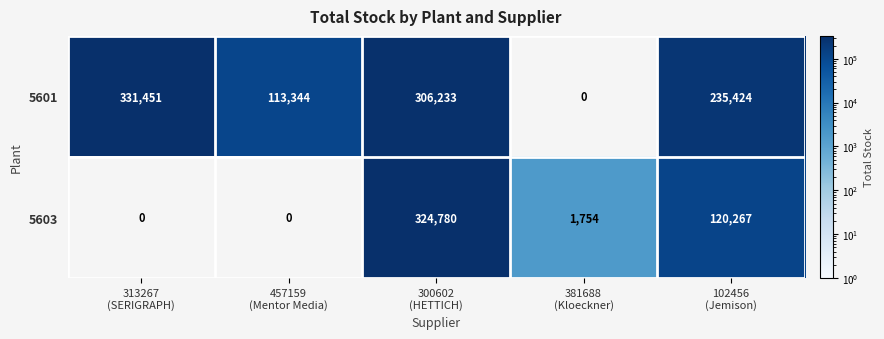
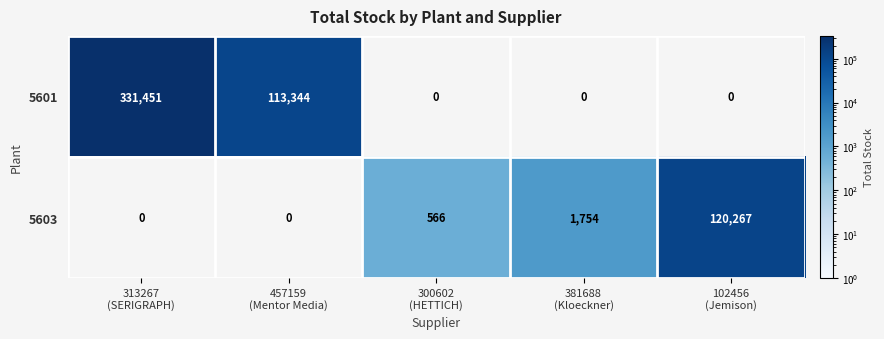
  {
    "5601": {
      "313267 (SERIGRAPH)": "331,451",
      "457159 (Mentor Media)": "113,344",
-     "300602 (HETTICH)": "306,233",
+     "300602 (HETTICH)": "0",
      "381688 (Kloeckner)": "0",
-     "102456 (Jemison)": "235,424"
+     "102456 (Jemison)": "0"
    },
    "5603": {
      "313267 (SERIGRAPH)": "0",
      "457159 (Mentor Media)": "0",
-     "300602 (HETTICH)": "324,780",
+     "300602 (HETTICH)": "566",
      "381688 (Kloeckner)": "1,754",
      "102456 (Jemison)": "120,267"
    }
  }
